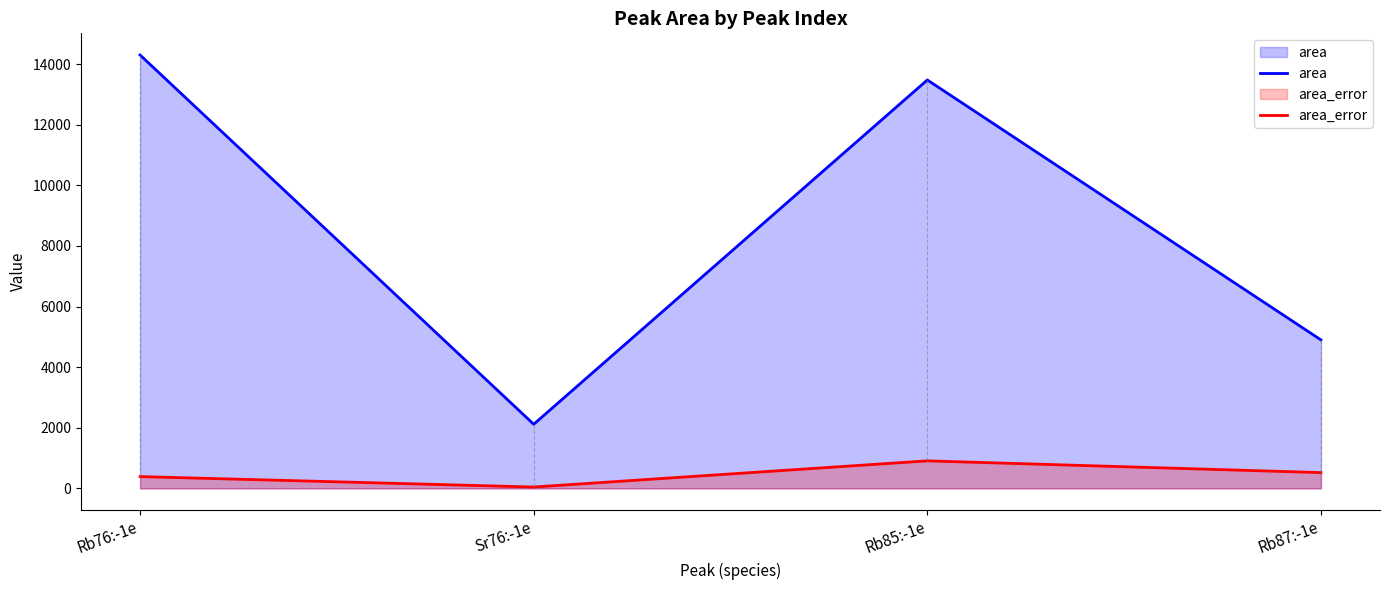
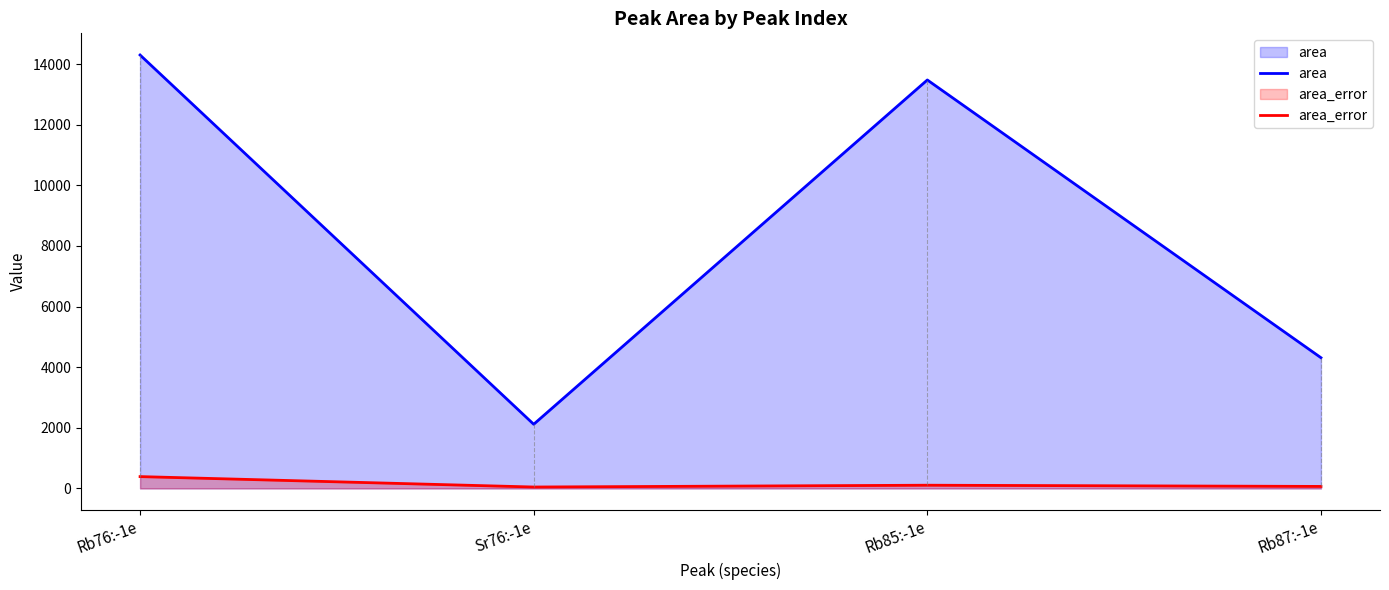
  {
    "area": {
-     "Rb87:-1e": 4900
+     "Rb87:-1e": 4300
    },
    "area_error": {
-     "Rb85:-1e": 900,
-     "Rb87:-1e": 500
+     "Rb85:-1e": 100,
+     "Rb87:-1e": 100
    }
  }
